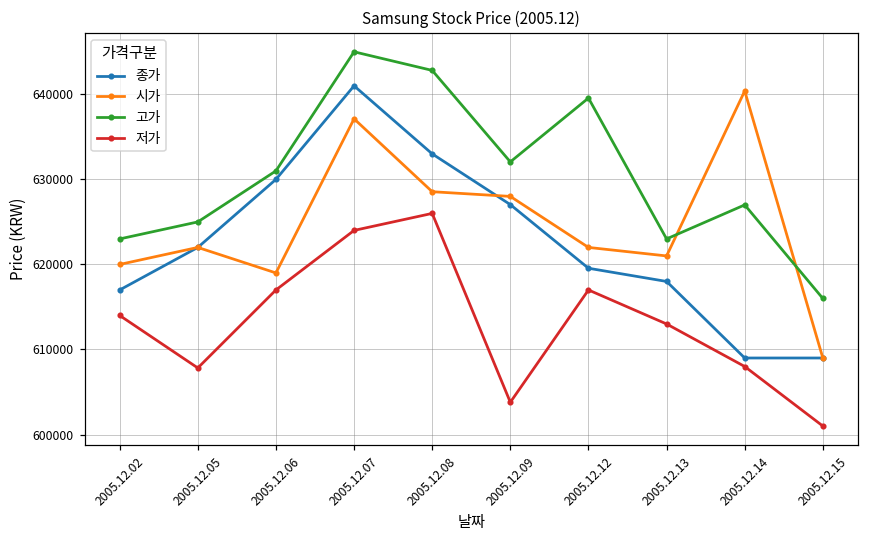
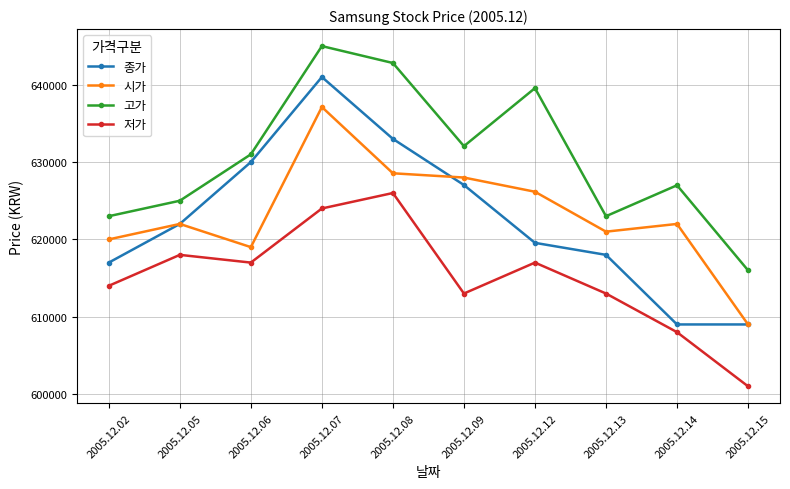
  {
    "종가": {
      "2005.12.02": 617000,
      "2005.12.06": 630000,
      "2005.12.07": 641000,
      "2005.12.08": 633000,
      "2005.12.09": 627000,
      "2005.12.12": 620000,
      "2005.12.13": 618000,
      "2005.12.14": 609000
    },
    "시가": {
      "2005.12.02": 620000,
      "2005.12.06": 619000,
      "2005.12.07": 637000,
      "2005.12.08": 629000,
      "2005.12.09": 628000,
-     "2005.12.12": 622000,
+     "2005.12.12": 626000,
      "2005.12.13": 621000,
-     "2005.12.14": 640000
+     "2005.12.14": 622000
    },
    "고가": {
      "2005.12.02": 623000,
      "2005.12.05": 625000,
      "2005.12.06": 631000,
      "2005.12.07": 645000,
      "2005.12.08": 643000,
      "2005.12.09": 632000,
      "2005.12.12": 640000,
      "2005.12.13": 623000,
      "2005.12.14": 627000,
      "2005.12.15": 616000
    },
    "저가": {
      "2005.12.02": 614000,
-     "2005.12.05": 608000,
+     "2005.12.05": 618000,
      "2005.12.06": 617000,
      "2005.12.07": 624000,
      "2005.12.08": 626000,
-     "2005.12.09": 604000,
+     "2005.12.09": 613000,
      "2005.12.12": 617000,
      "2005.12.13": 613000,
      "2005.12.14": 608000,
      "2005.12.15": 601000
    }
  }
